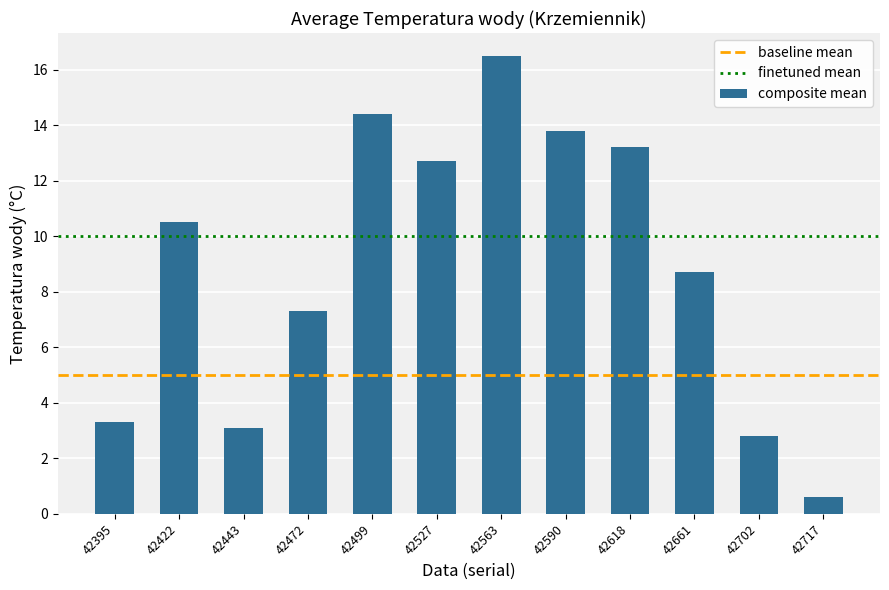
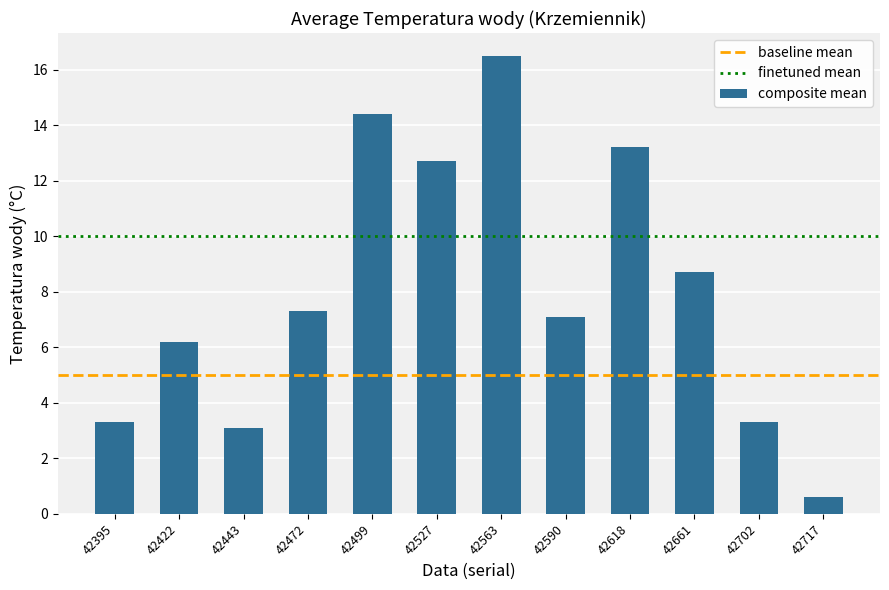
  {
    "42395": 3.3,
-   "42422": 10.5,
+   "42422": 6.2,
    "42443": 3.1,
    "42472": 7.3,
    "42499": 14.4,
    "42527": 12.7,
    "42563": 16.5,
-   "42590": 13.8,
+   "42590": 7.1,
    "42618": 13.2,
    "42661": 8.7,
-   "42702": 2.8,
+   "42702": 3.3,
    "42717": 0.6
  }
